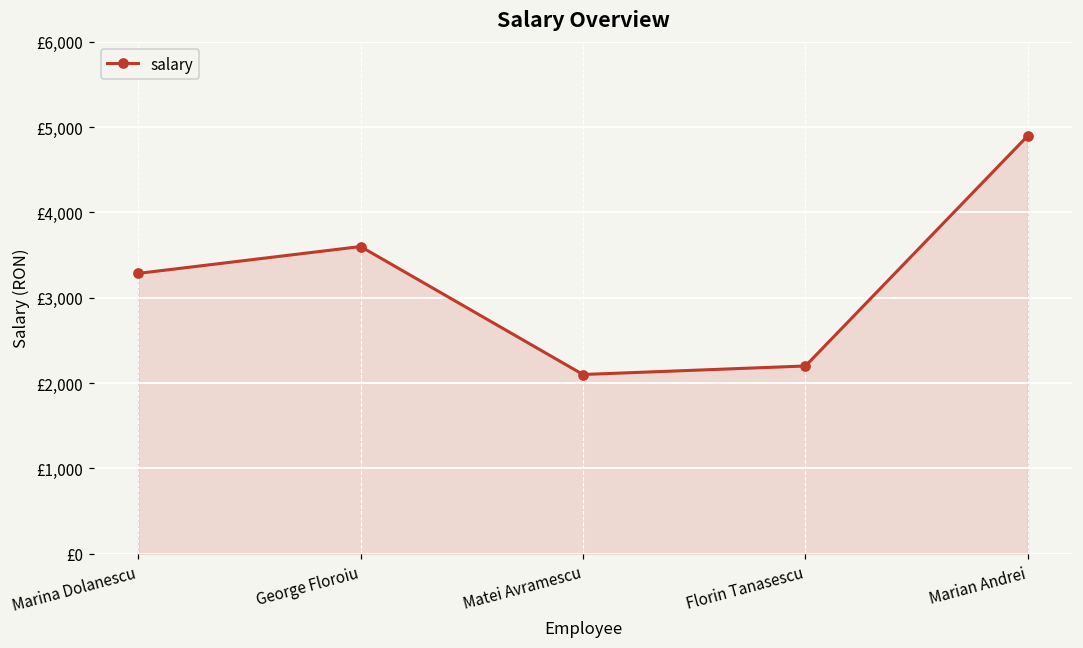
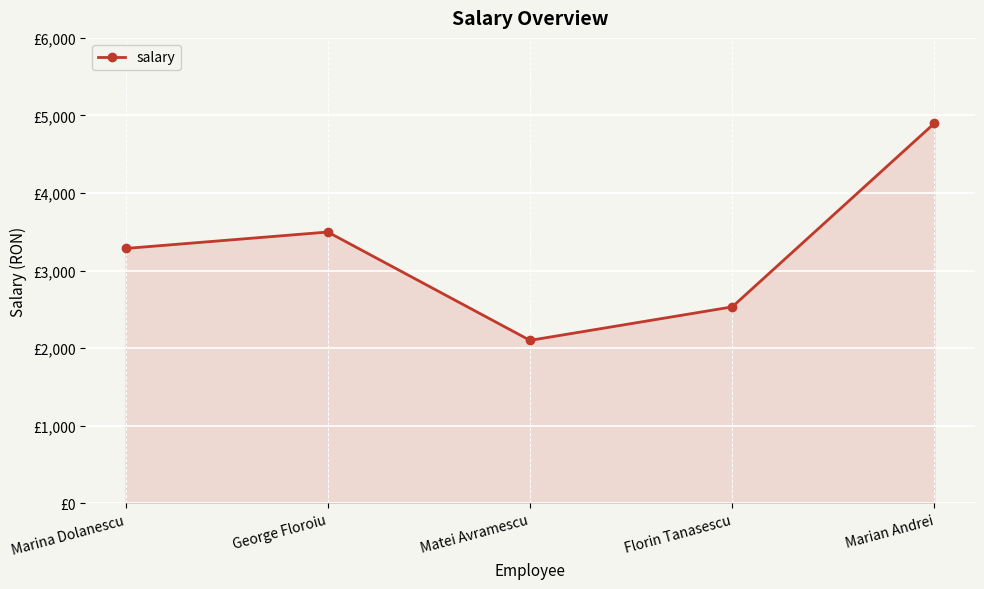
  {
    "Marina Dolanescu": "£3,300",
-   "George Floroiu": "£3,600",
+   "George Floroiu": "£3,500",
    "Matei Avramescu": "£2,100",
-   "Florin Tanasescu": "£2,200",
+   "Florin Tanasescu": "£2,500",
    "Marian Andrei": "£4,900"
  }
